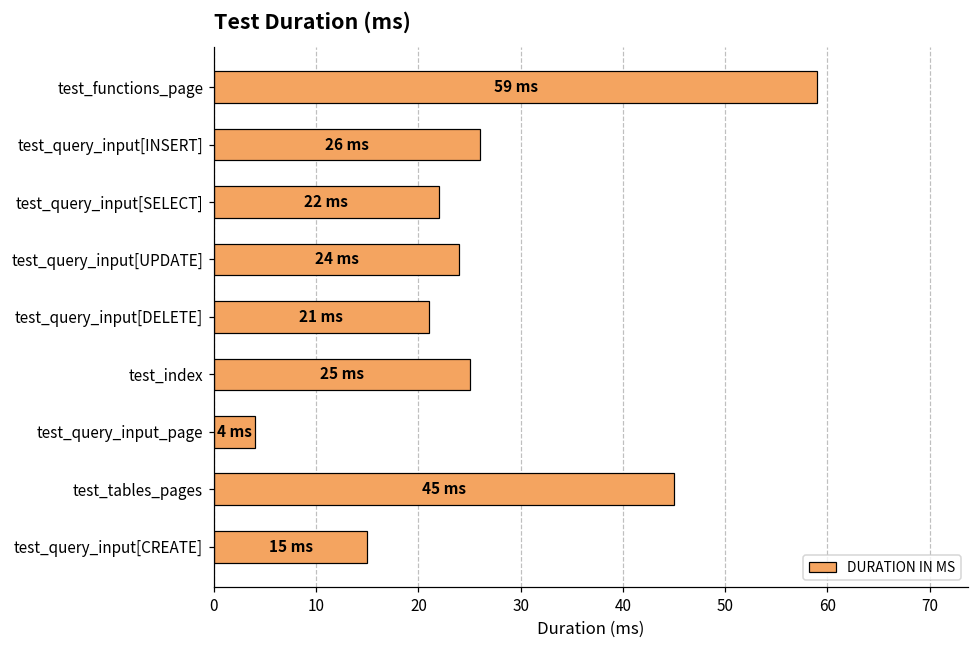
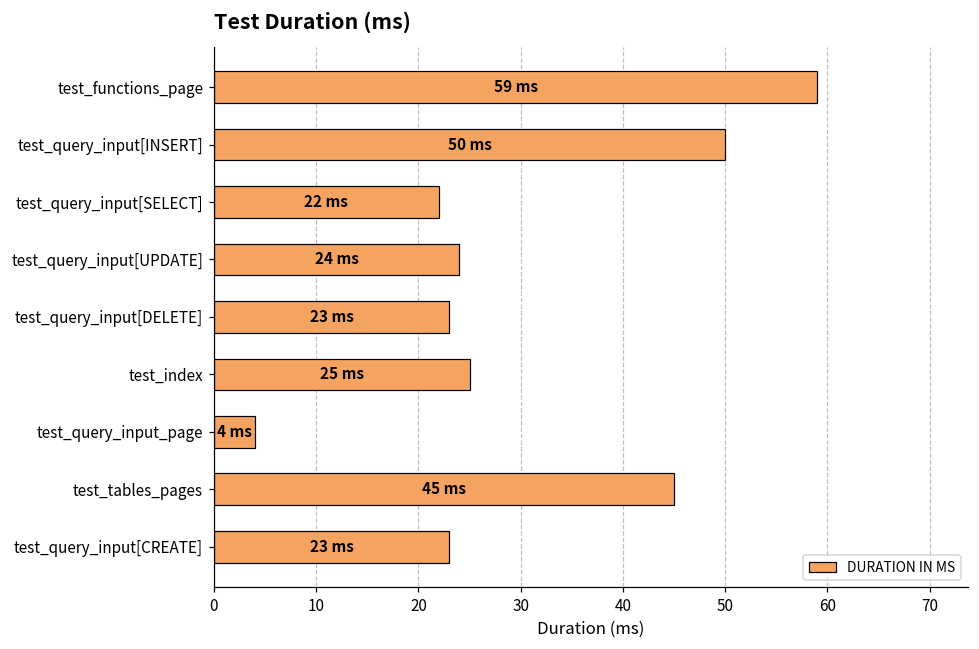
  {
    "test_functions_page": 59,
-   "test_query_input[INSERT]": 26,
+   "test_query_input[INSERT]": 50,
    "test_query_input[SELECT]": 22,
    "test_query_input[UPDATE]": 24,
-   "test_query_input[DELETE]": 21,
+   "test_query_input[DELETE]": 23,
    "test_index": 25,
    "test_query_input_page": 4,
    "test_tables_pages": 45,
-   "test_query_input[CREATE]": 15
+   "test_query_input[CREATE]": 23
  }
